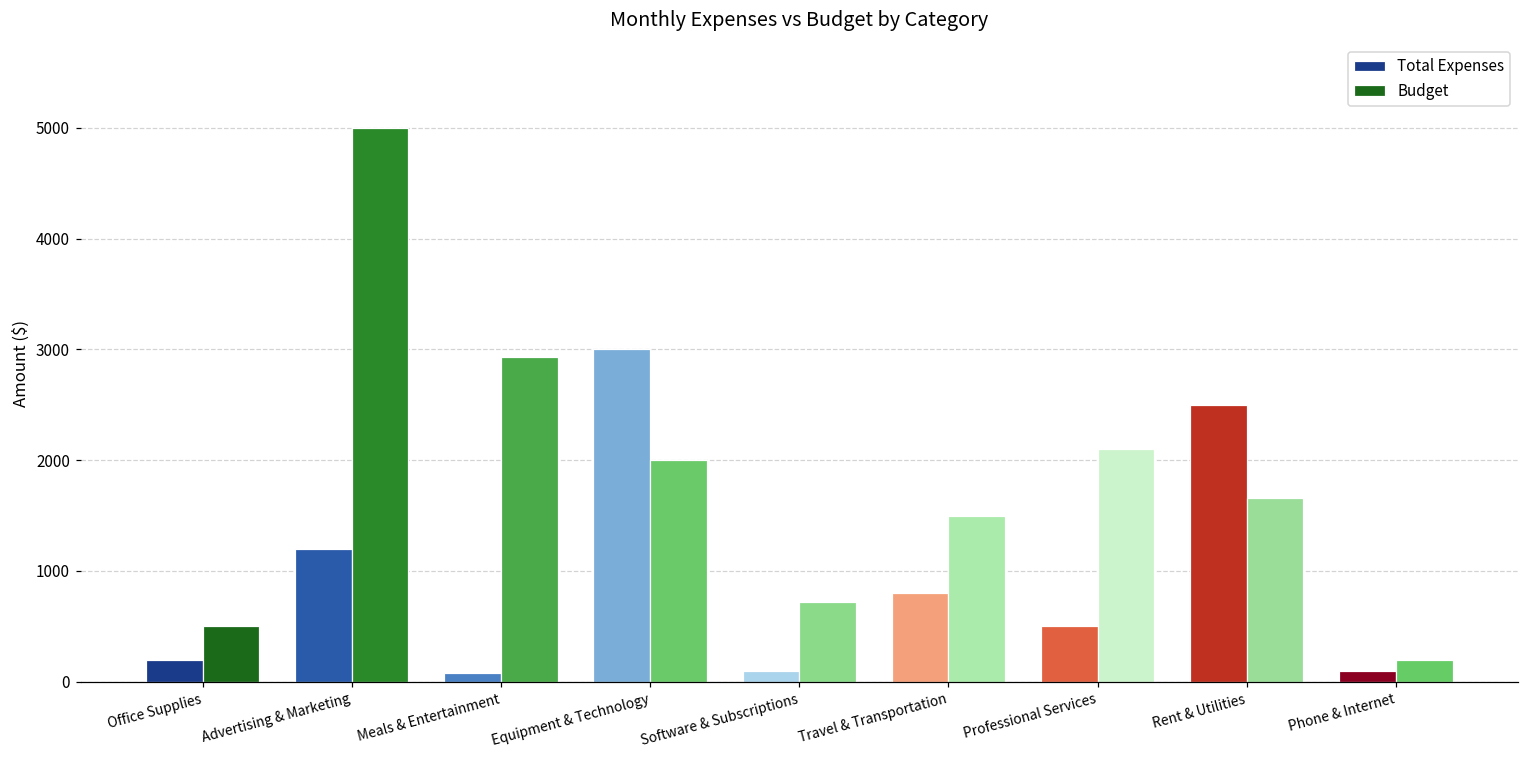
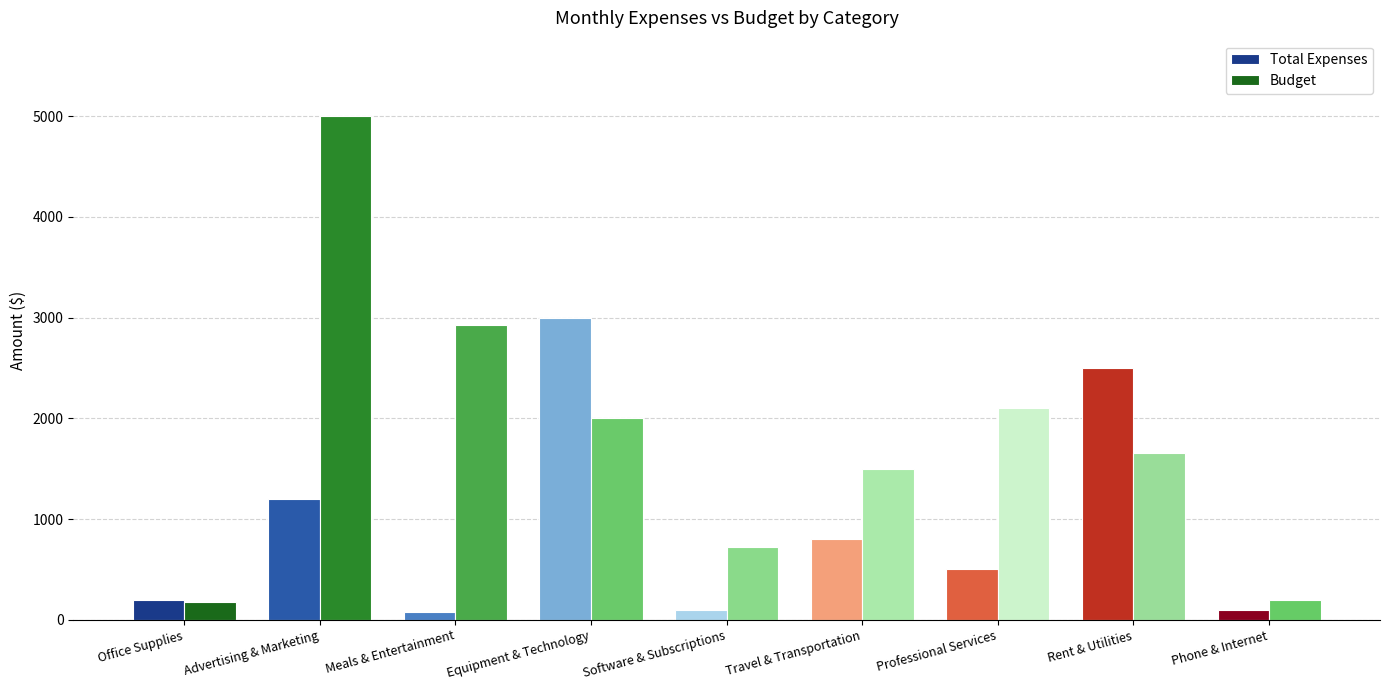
  {
    "Total Expenses": {
      "Office Supplies": 200,
      "Advertising & Marketing": 1200,
      "Meals & Entertainment": 80,
      "Equipment & Technology": 3000,
      "Software & Subscriptions": 100,
      "Travel & Transportation": 800,
      "Professional Services": 500,
      "Rent & Utilities": 2500,
      "Phone & Internet": 100
    },
    "Budget": {
-     "Office Supplies": 500,
+     "Office Supplies": 180,
      "Advertising & Marketing": 5000,
      "Meals & Entertainment": 2930,
      "Equipment & Technology": 2000,
      "Software & Subscriptions": 720,
      "Travel & Transportation": 1500,
      "Professional Services": 2100,
      "Rent & Utilities": 1660,
      "Phone & Internet": 200
    }
  }
